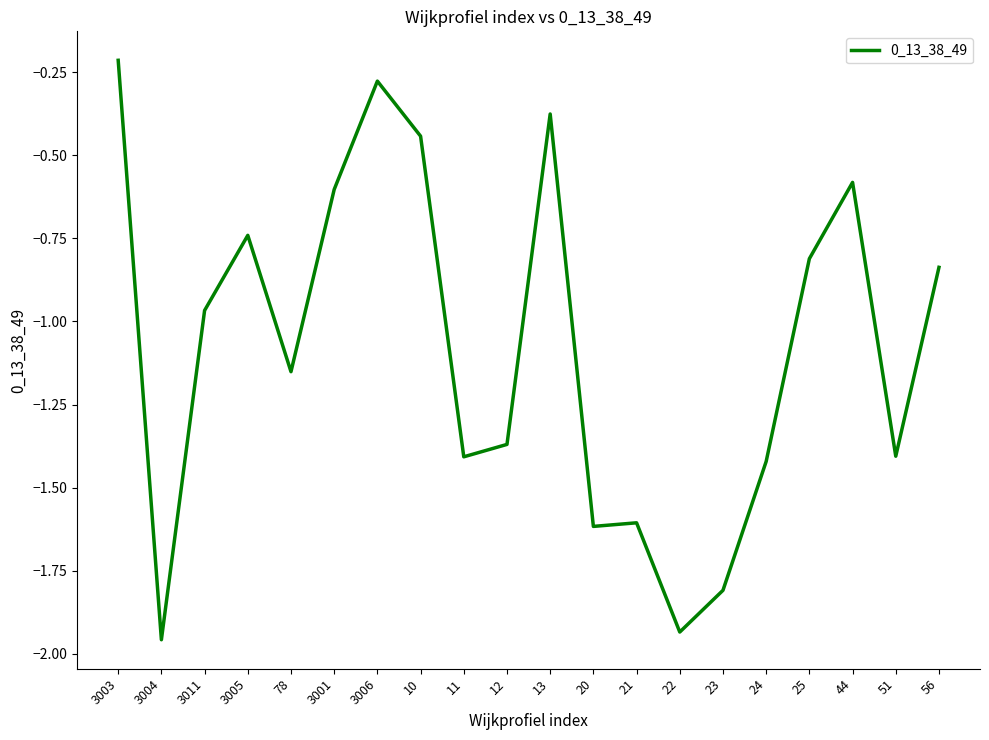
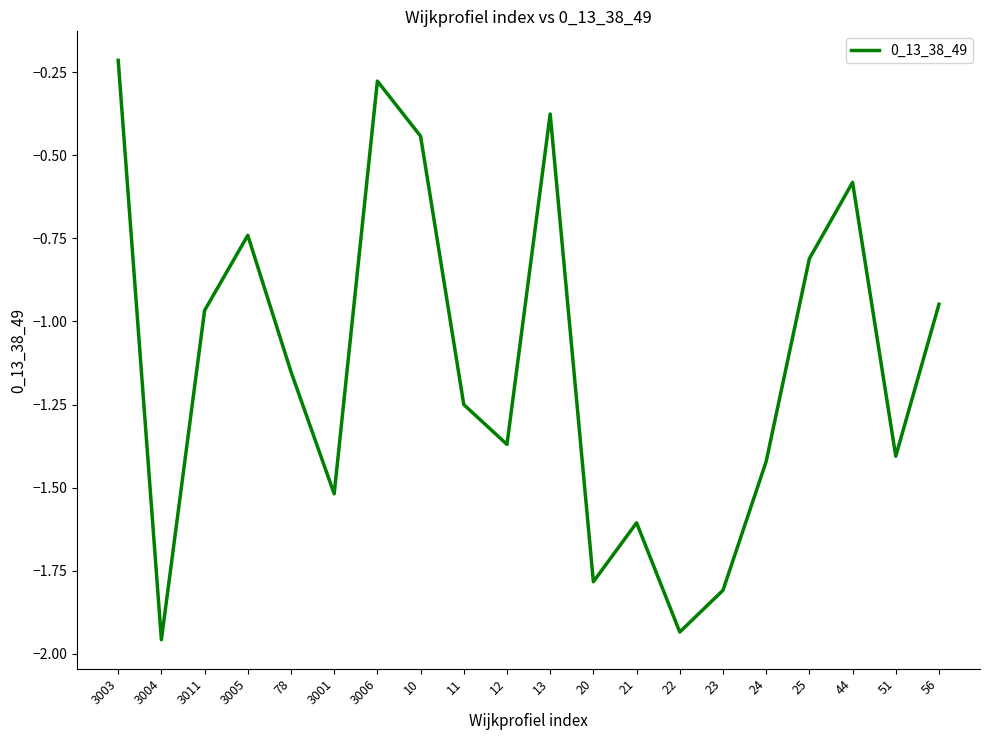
  {
    "3003": -0.21,
    "3004": -1.96,
    "3011": -0.97,
    "3005": -0.74,
    "78": -1.15,
-   "3001": -0.60,
+   "3001": -1.52,
    "3006": -0.28,
    "10": -0.44,
-   "11": -1.41,
+   "11": -1.25,
    "12": -1.37,
    "13": -0.38,
-   "20": -1.62,
+   "20": -1.78,
    "21": -1.61,
    "22": -1.94,
    "23": -1.81,
    "24": -1.42,
    "25": -0.81,
    "44": -0.58,
    "51": -1.41,
-   "56": -0.84
+   "56": -0.95
  }
